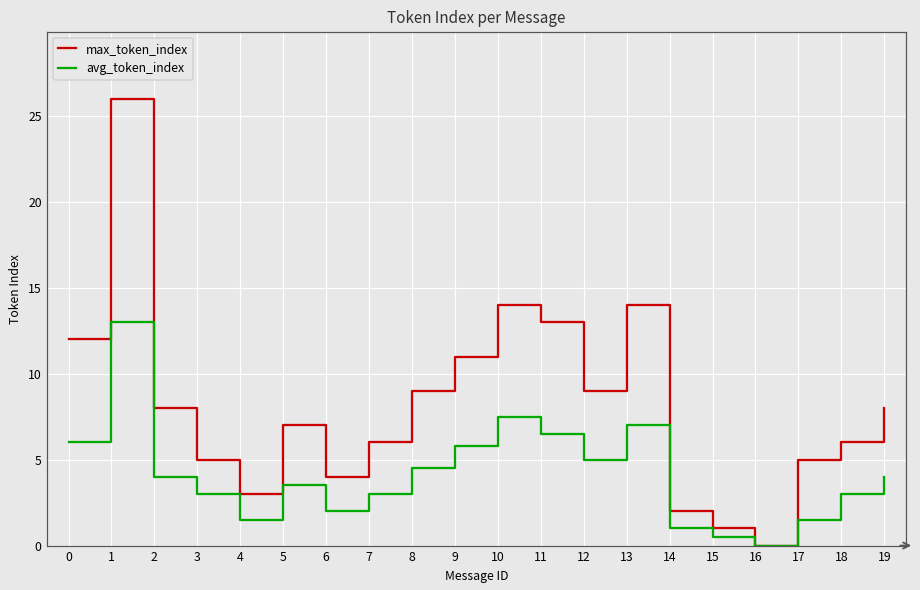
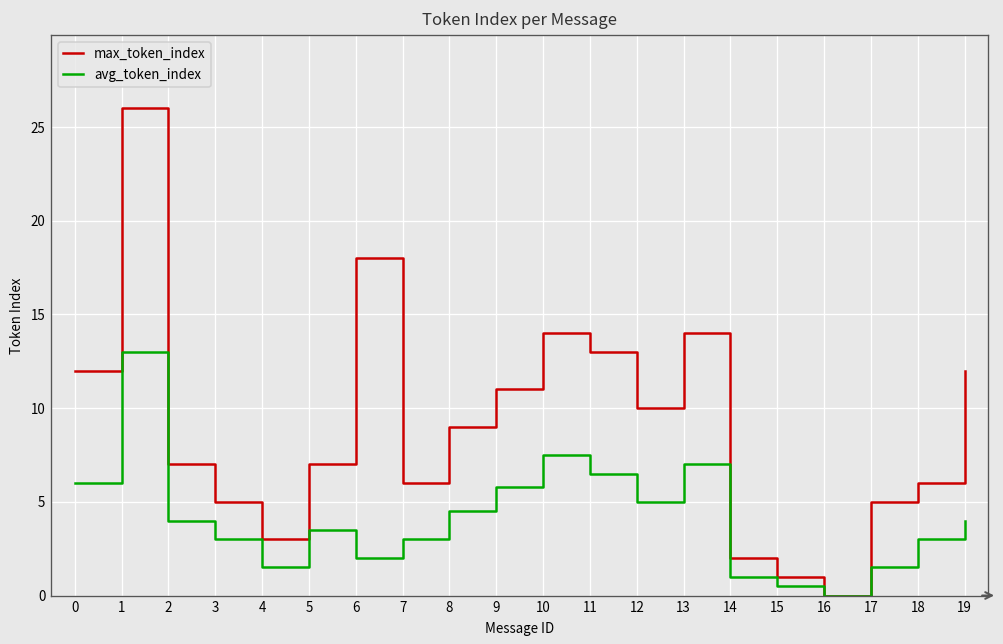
  {
    "max_token_index": {
      "0": 12,
      "1": 26,
-     "2": 8,
+     "2": 7,
      "3": 5,
      "4": 3,
      "5": 7,
-     "6": 4,
+     "6": 18,
      "7": 6,
      "8": 9,
      "9": 11,
      "10": 14,
      "11": 13,
-     "12": 9,
+     "12": 10,
      "13": 14,
      "14": 2,
      "15": 1,
      "17": 5,
      "18": 6,
-     "19": 8
+     "19": 12
    },
    "avg_token_index": {
      "0": 6,
      "1": 13,
      "2": 4,
      "3": 3,
      "4": 1.5,
      "5": 3.5,
      "6": 2,
      "7": 3,
      "8": 4.5,
      "9": 5.8,
      "10": 7.5,
      "11": 6.5,
      "12": 5,
      "13": 7,
      "14": 1,
      "15": 0.5,
      "17": 1.5,
      "18": 3,
      "19": 4
    }
  }
